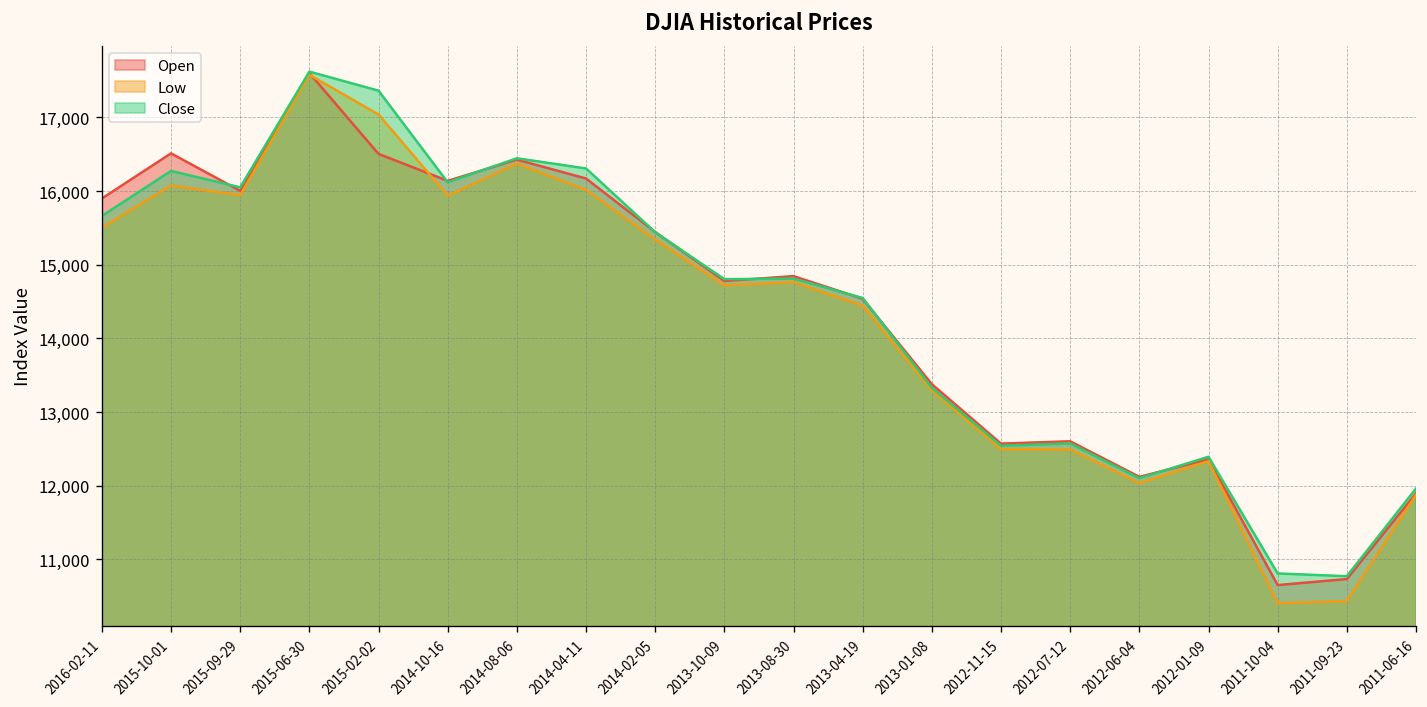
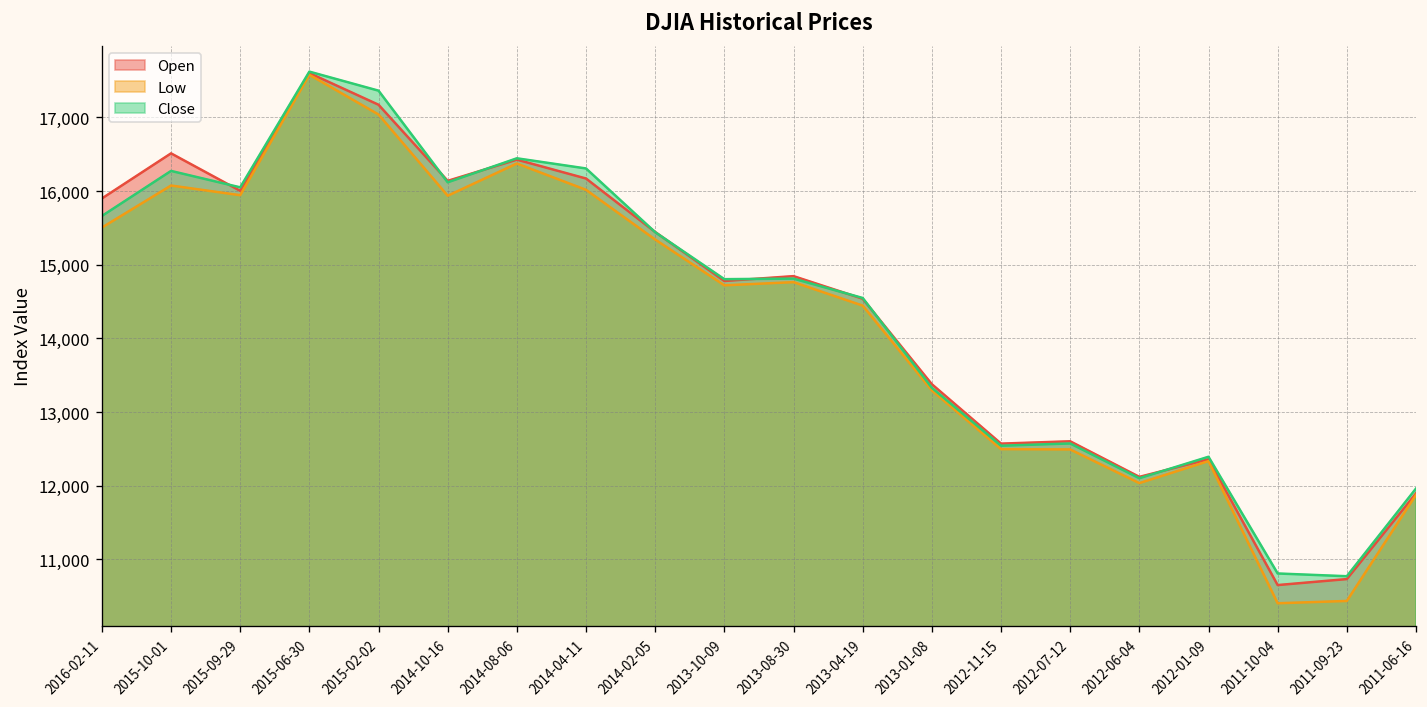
  {
    "Open": {
      "2016-02-11": "15,900",
      "2015-10-01": "16,500",
      "2015-09-29": "16,000",
-     "2015-02-02": "16,500",
+     "2015-02-02": "17,200",
      "2014-04-11": "16,200",
      "2013-01-08": "13,400",
      "2011-10-04": "10,700"
    },
    "Low": {
      "2016-02-11": "15,500",
      "2015-10-01": "16,100",
      "2015-09-29": "15,900",
      "2015-02-02": "17,000",
      "2014-10-16": "15,900",
      "2014-08-06": "16,400",
      "2014-04-11": "16,000",
      "2014-02-05": "15,300",
      "2013-10-09": "14,700",
      "2013-08-30": "14,800",
      "2013-04-19": "14,400",
      "2012-11-15": "12,500",
      "2012-07-12": "12,500",
      "2012-06-04": "12,000",
      "2011-10-04": "10,400",
      "2011-09-23": "10,400"
    },
    "Close": {
      "2016-02-11": "15,700",
      "2015-10-01": "16,300",
      "2015-09-29": "16,000",
      "2015-02-02": "17,400",
      "2014-04-11": "16,300",
      "2011-10-04": "10,800",
      "2011-06-16": "12,000"
    }
  }
